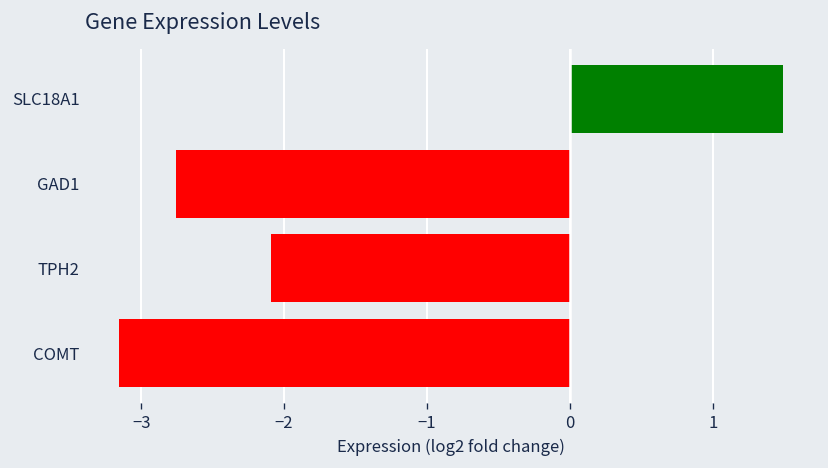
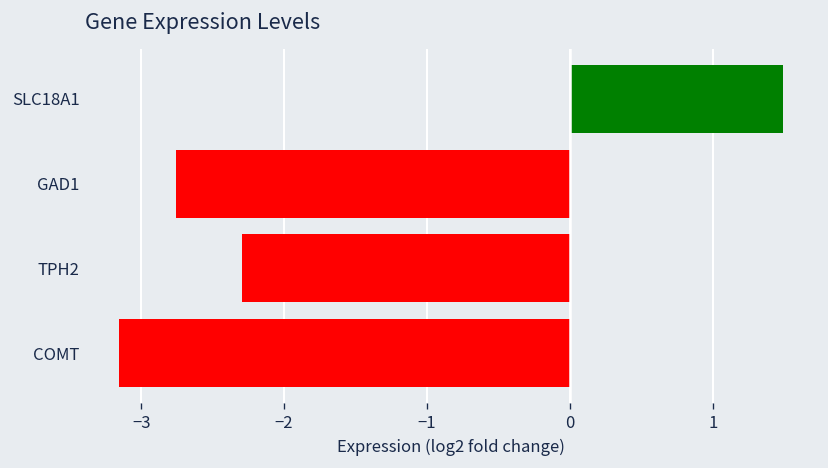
  {
    "SLC18A1": 1.49,
    "GAD1": -2.76,
-   "TPH2": -2.09,
+   "TPH2": -2.30,
    "COMT": -3.16
  }
